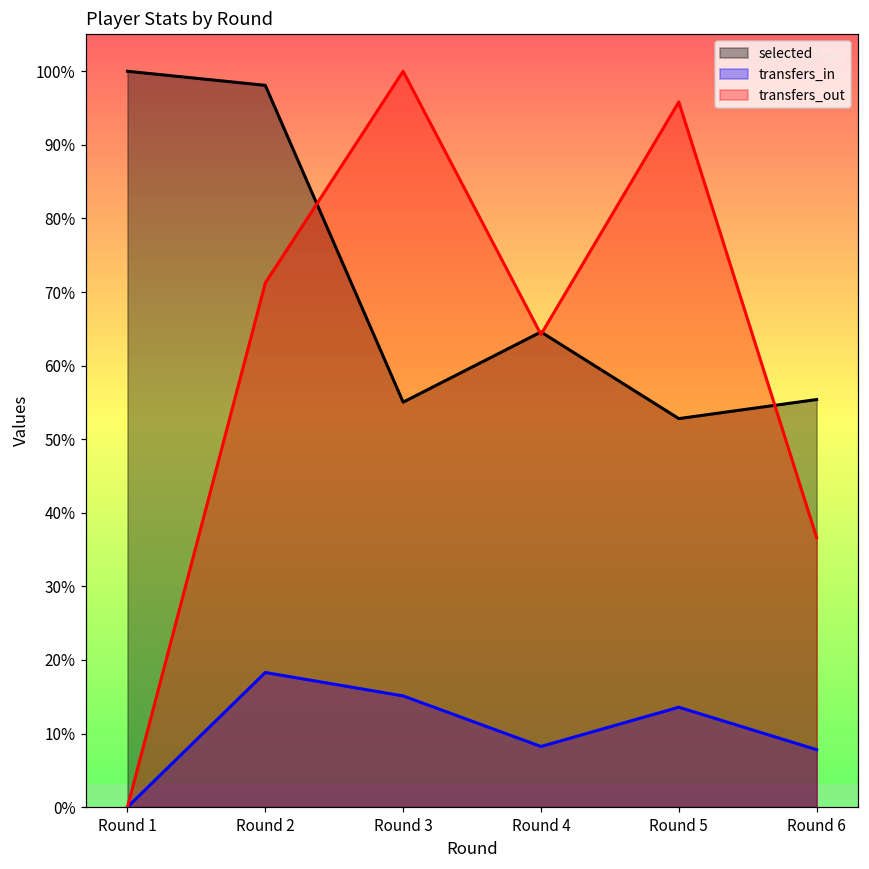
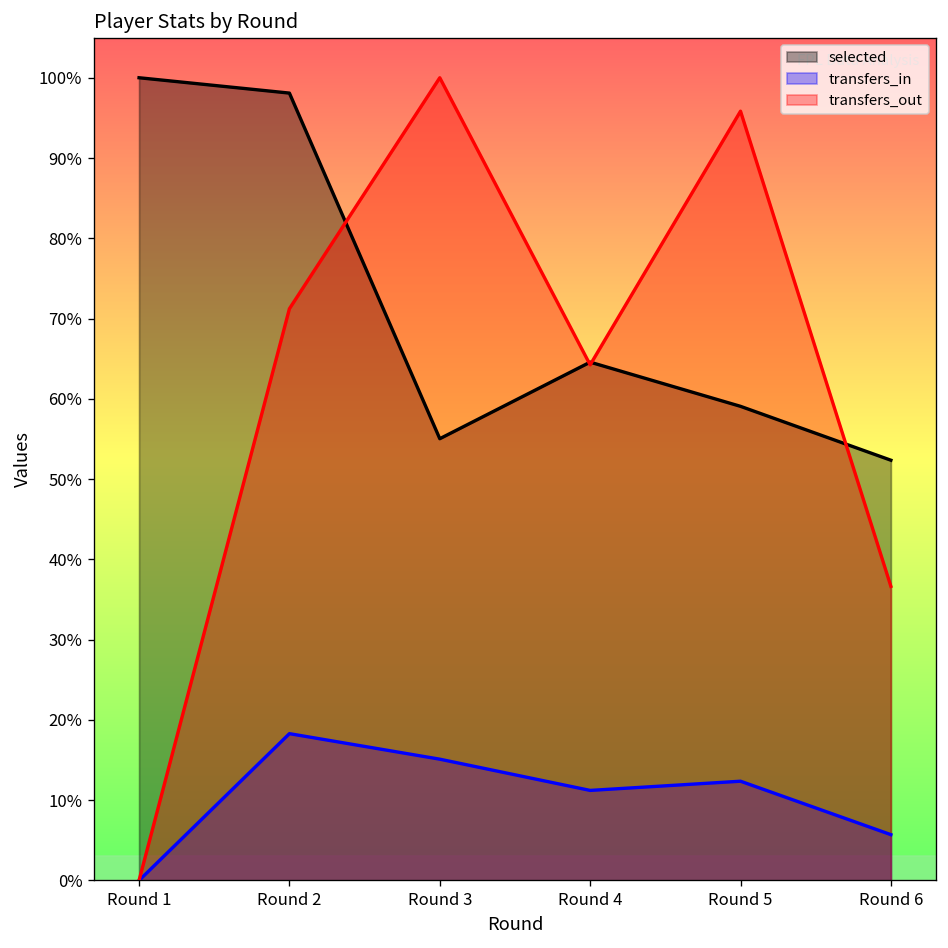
  {
    "selected": {
      "Round 1": "100%",
      "Round 2": "98%",
      "Round 3": "55%",
-     "Round 5": "53%",
-     "Round 6": "55%"
+     "Round 5": "59%",
+     "Round 6": "52%"
    },
    "transfers_in": {
      "Round 2": "18%",
      "Round 3": "15%",
-     "Round 4": "8%",
-     "Round 5": "14%",
-     "Round 6": "8%"
+     "Round 4": "11%",
+     "Round 5": "12%",
+     "Round 6": "6%"
    },
    "transfers_out": {
      "Round 2": "71%",
      "Round 3": "100%",
      "Round 5": "96%",
      "Round 6": "37%"
    }
  }
